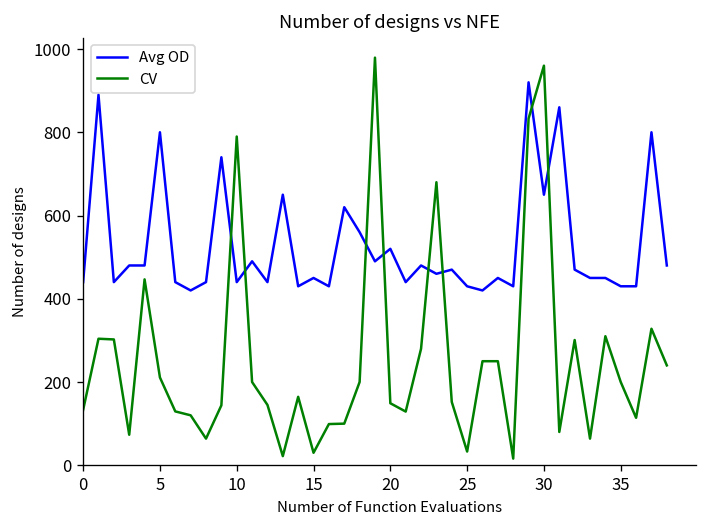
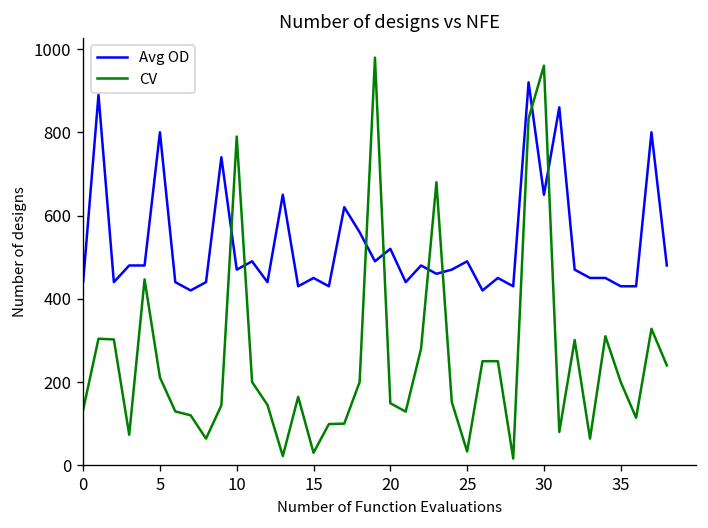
  {
    "Avg OD": {
      "0": 440,
      "5": 800,
-     "10": 440,
+     "10": 470,
      "15": 450,
      "20": 520,
-     "25": 430,
+     "25": 490,
      "30": 650,
      "35": 430
    },
    "CV": {
      "0": 130,
      "5": 210,
      "10": 790,
      "15": 30,
      "20": 150,
      "25": 30,
      "30": 960,
      "35": 200
    }
  }
